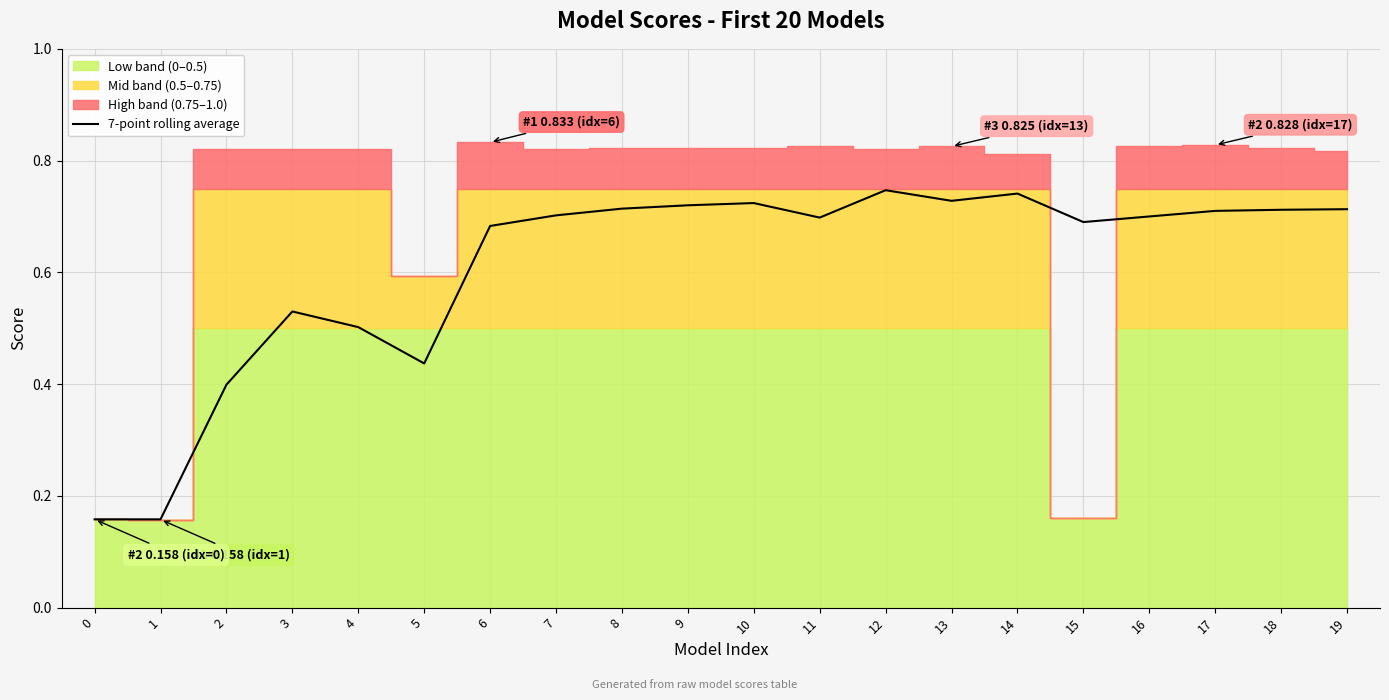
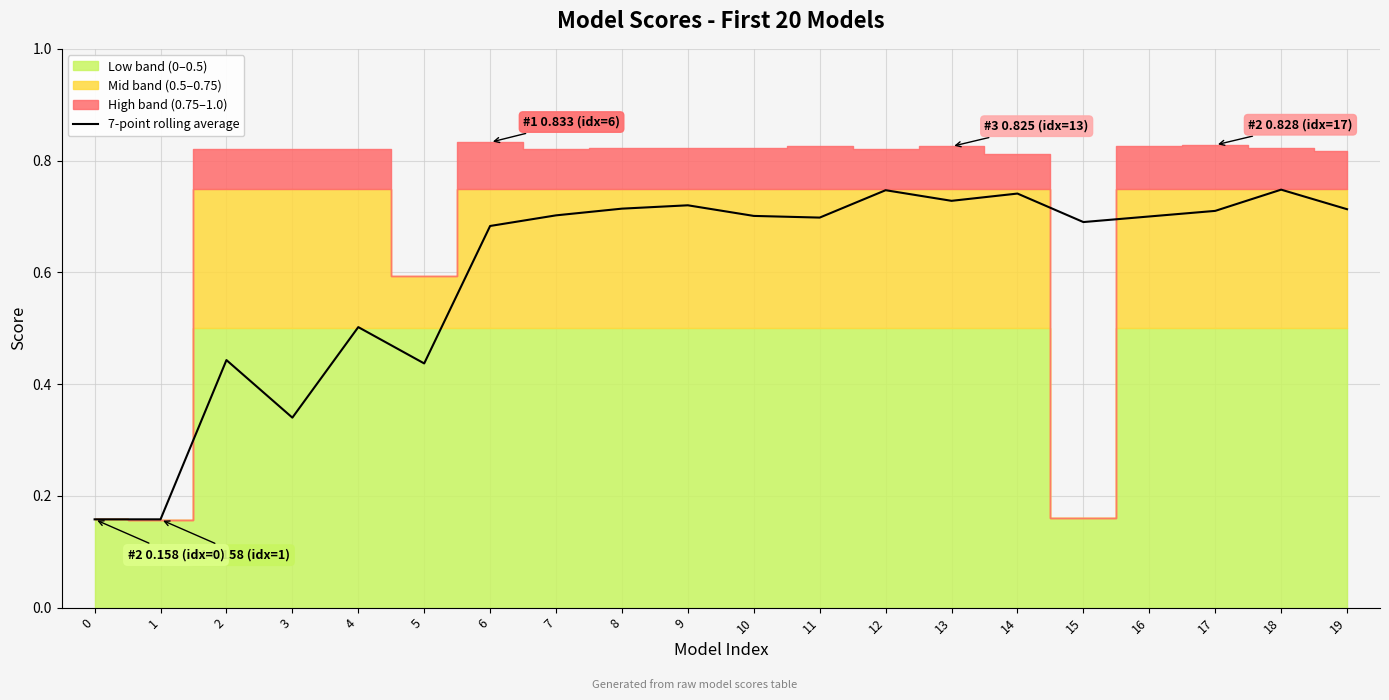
  {
    "7-point rolling average": {
-     "2": 0.40,
-     "3": 0.53,
+     "2": 0.44,
+     "3": 0.34,
      "4": 0.50,
      "5": 0.44,
      "6": 0.68,
      "7": 0.70,
      "8": 0.71,
      "9": 0.72,
-     "10": 0.72,
+     "10": 0.70,
      "11": 0.70,
      "12": 0.75,
      "13": 0.73,
      "14": 0.74,
      "15": 0.69,
      "16": 0.70,
      "17": 0.71,
-     "18": 0.71,
+     "18": 0.75,
      "19": 0.71
    }
  }
